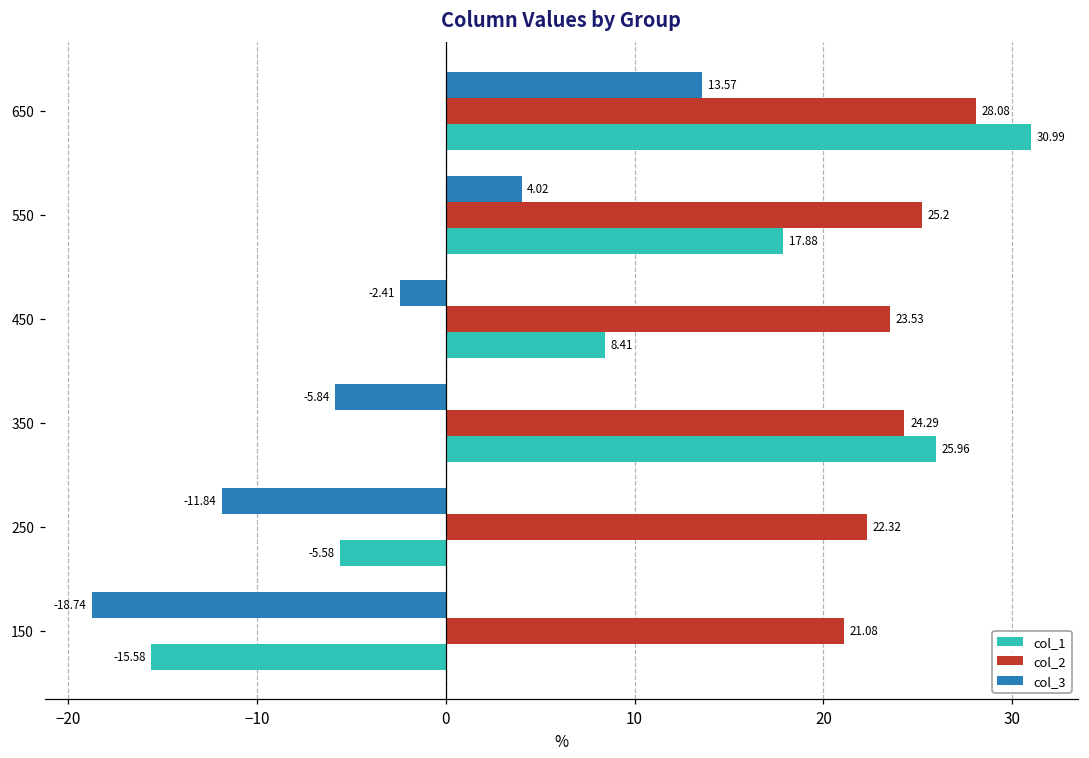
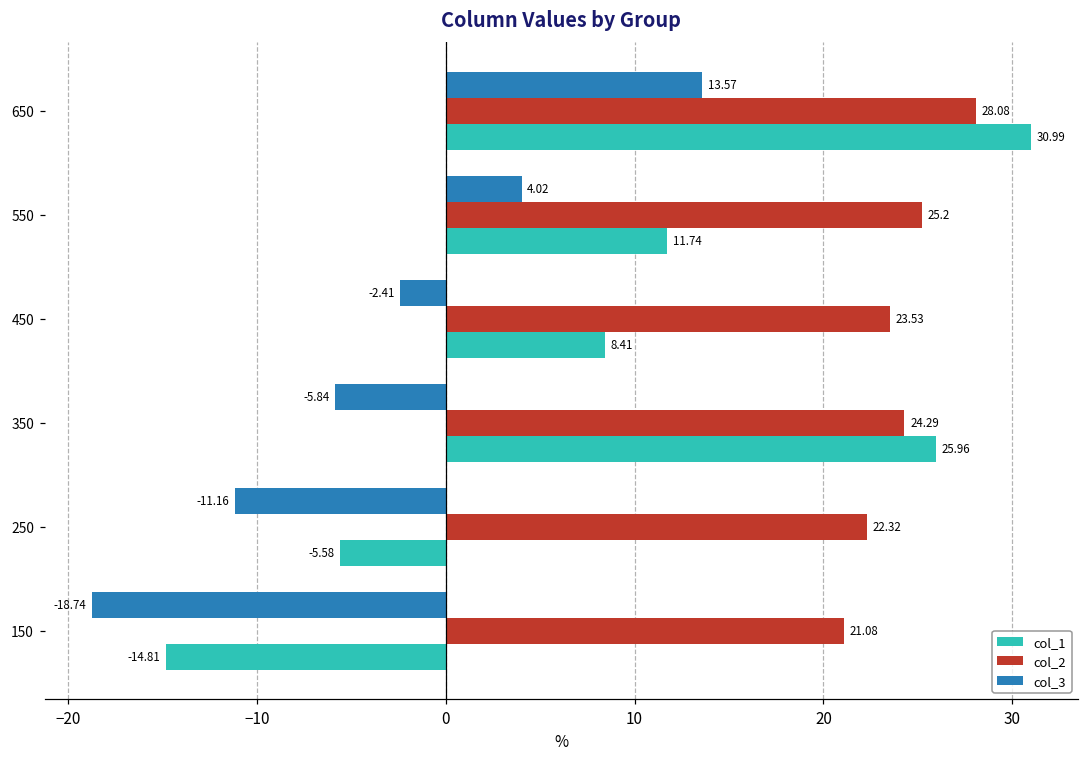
  {
    "col_1": {
      "650": 30.99,
-     "550": 17.88,
+     "550": 11.74,
      "450": 8.41,
      "350": 25.96,
      "250": -5.58,
-     "150": -15.58
+     "150": -14.81
    },
    "col_2": {
      "650": 28.08,
      "550": 25.2,
      "450": 23.53,
      "350": 24.29,
      "250": 22.32,
      "150": 21.08
    },
    "col_3": {
      "650": 13.57,
      "550": 4.02,
      "450": -2.41,
      "350": -5.84,
-     "250": -11.84,
+     "250": -11.16,
      "150": -18.74
    }
  }
